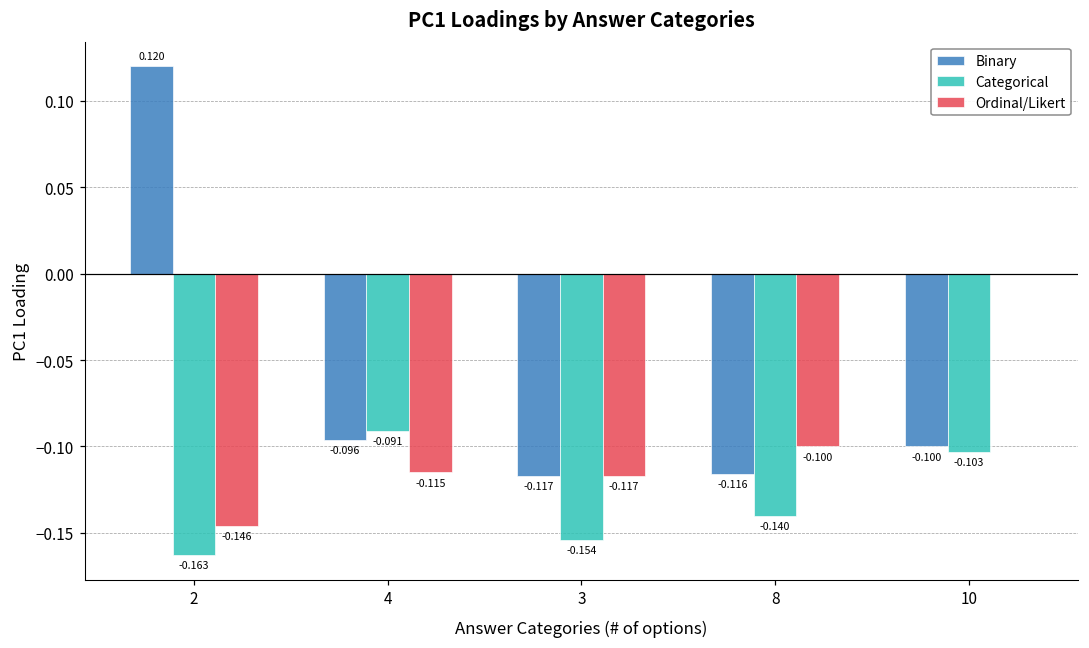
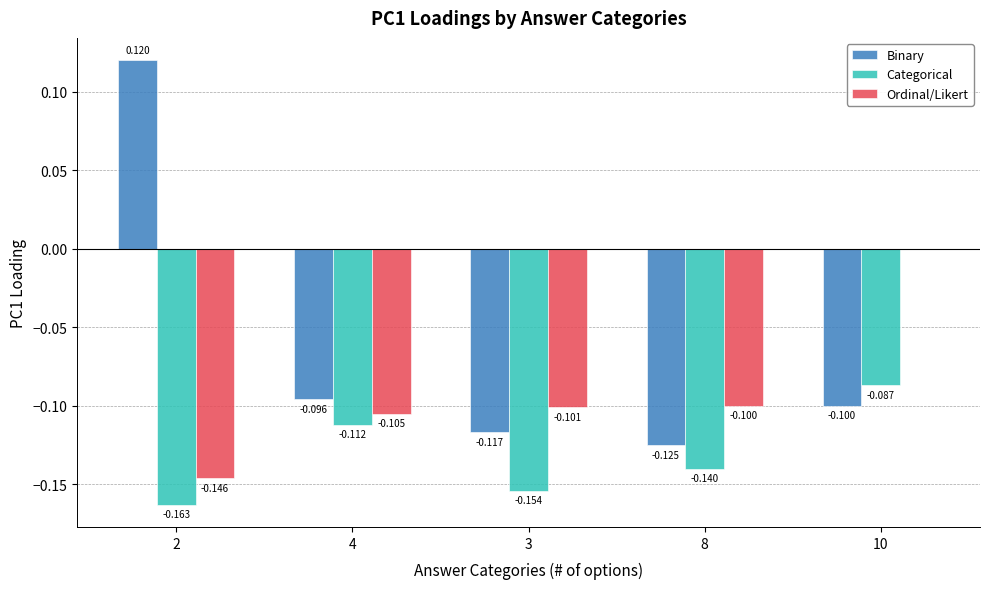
  {
    "Binary": {
      "2": 0.120,
      "4": -0.096,
      "3": -0.117,
-     "8": -0.116,
+     "8": -0.125,
      "10": -0.100
    },
    "Categorical": {
      "2": -0.163,
-     "4": -0.091,
+     "4": -0.112,
      "3": -0.154,
      "8": -0.140,
-     "10": -0.103
+     "10": -0.087
    },
    "Ordinal/Likert": {
      "2": -0.146,
-     "4": -0.115,
-     "3": -0.117,
+     "4": -0.105,
+     "3": -0.101,
      "8": -0.100
    }
  }
